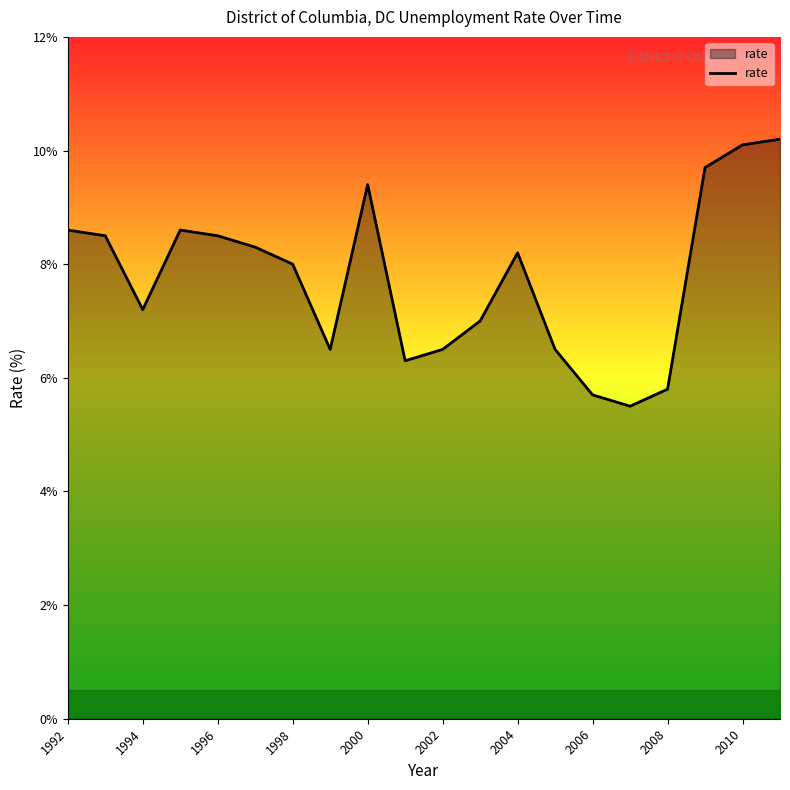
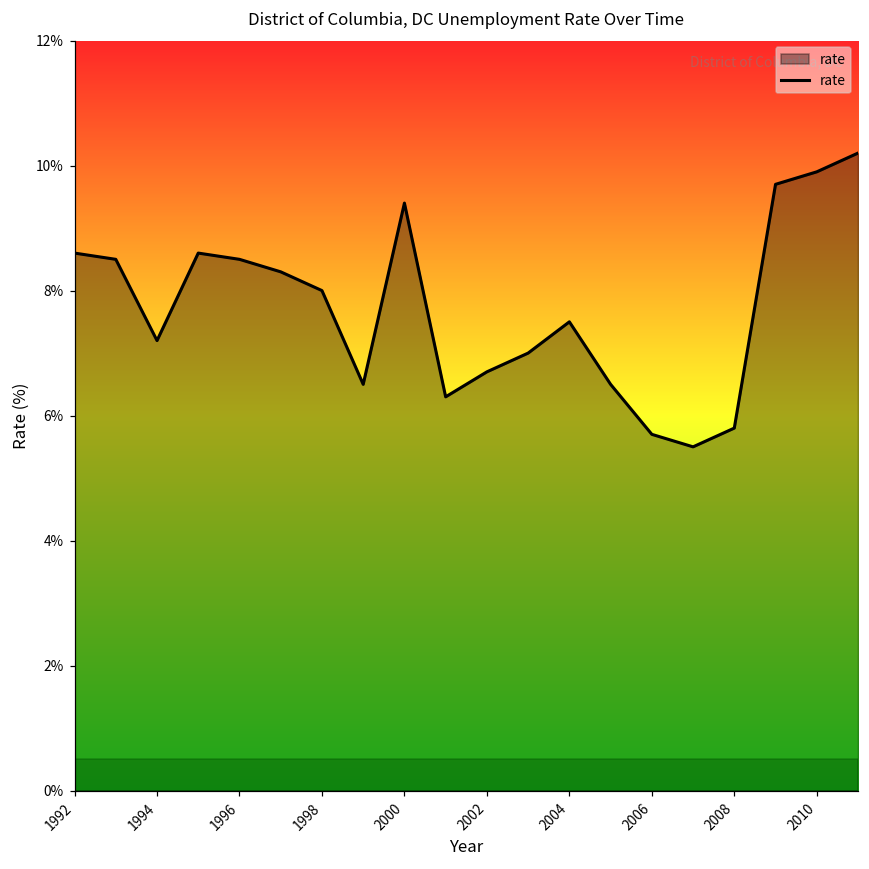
  {
    "1992": "8.6%",
    "1994": "7.2%",
    "1996": "8.5%",
    "1998": "8.0%",
    "2000": "9.4%",
-   "2002": "6.5%",
-   "2004": "8.2%",
+   "2002": "6.7%",
+   "2004": "7.5%",
    "2006": "5.7%",
    "2008": "5.8%",
-   "2010": "10.1%"
+   "2010": "9.9%"
  }
